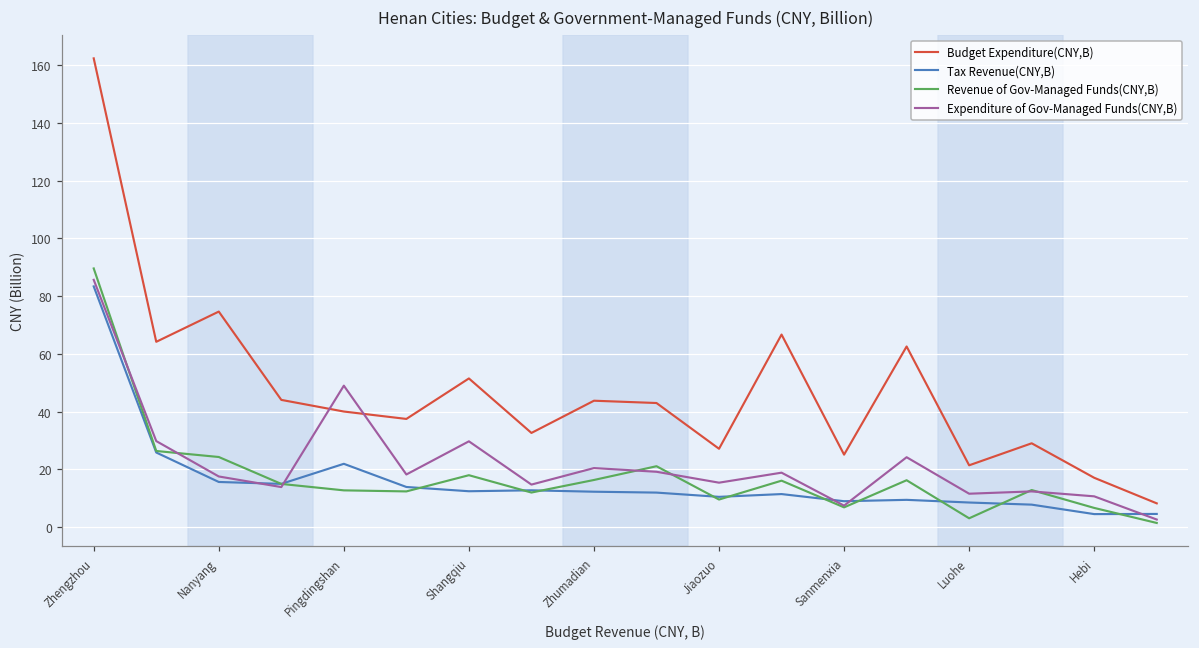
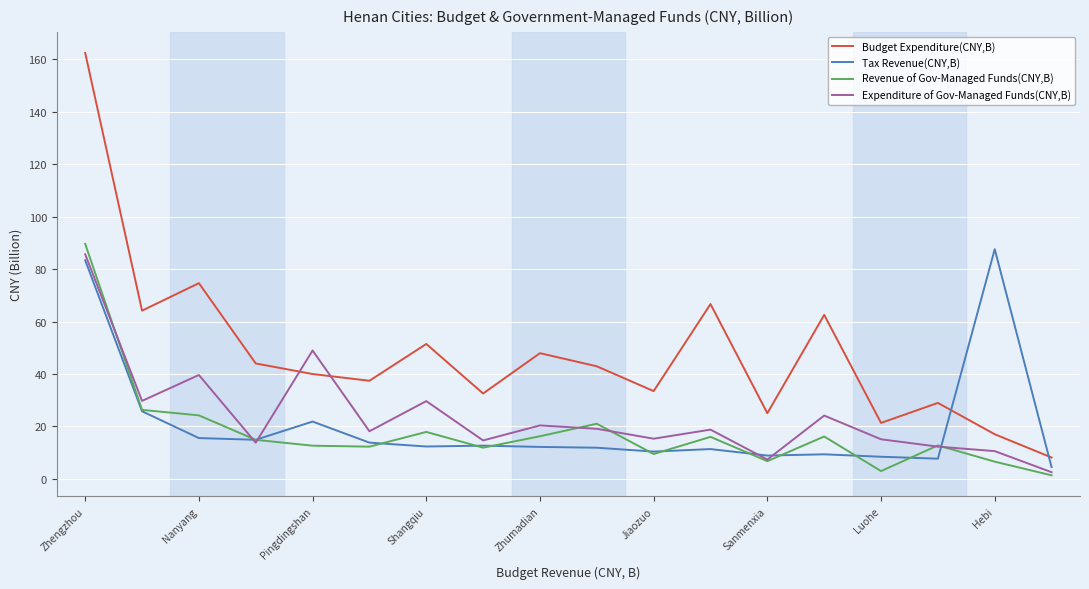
  {
    "Budget Expenditure(CNY,B)": {
      "Zhengzhou": 162,
      "Nanyang": 75,
      "Pingdingshan": 40,
      "Shangqiu": 51,
-     "Zhumadian": 44,
-     "Jiaozuo": 27,
+     "Zhumadian": 48,
+     "Jiaozuo": 33,
      "Sanmenxia": 25,
      "Luohe": 21,
      "Hebi": 17
    },
    "Tax Revenue(CNY,B)": {
      "Zhengzhou": 83,
      "Nanyang": 16,
      "Pingdingshan": 22,
      "Shangqiu": 12,
      "Zhumadian": 12,
      "Sanmenxia": 9,
      "Luohe": 8,
-     "Hebi": 4
+     "Hebi": 88
    },
    "Revenue of Gov-Managed Funds(CNY,B)": {
      "Zhengzhou": 90,
      "Nanyang": 24,
      "Pingdingshan": 13,
      "Shangqiu": 18,
      "Zhumadian": 16,
      "Luohe": 3,
      "Hebi": 7
    },
    "Expenditure of Gov-Managed Funds(CNY,B)": {
      "Zhengzhou": 86,
-     "Nanyang": 17,
+     "Nanyang": 40,
      "Pingdingshan": 49,
      "Shangqiu": 30,
      "Zhumadian": 20,
      "Jiaozuo": 15,
-     "Luohe": 12,
+     "Luohe": 15,
      "Hebi": 11
    }
  }
